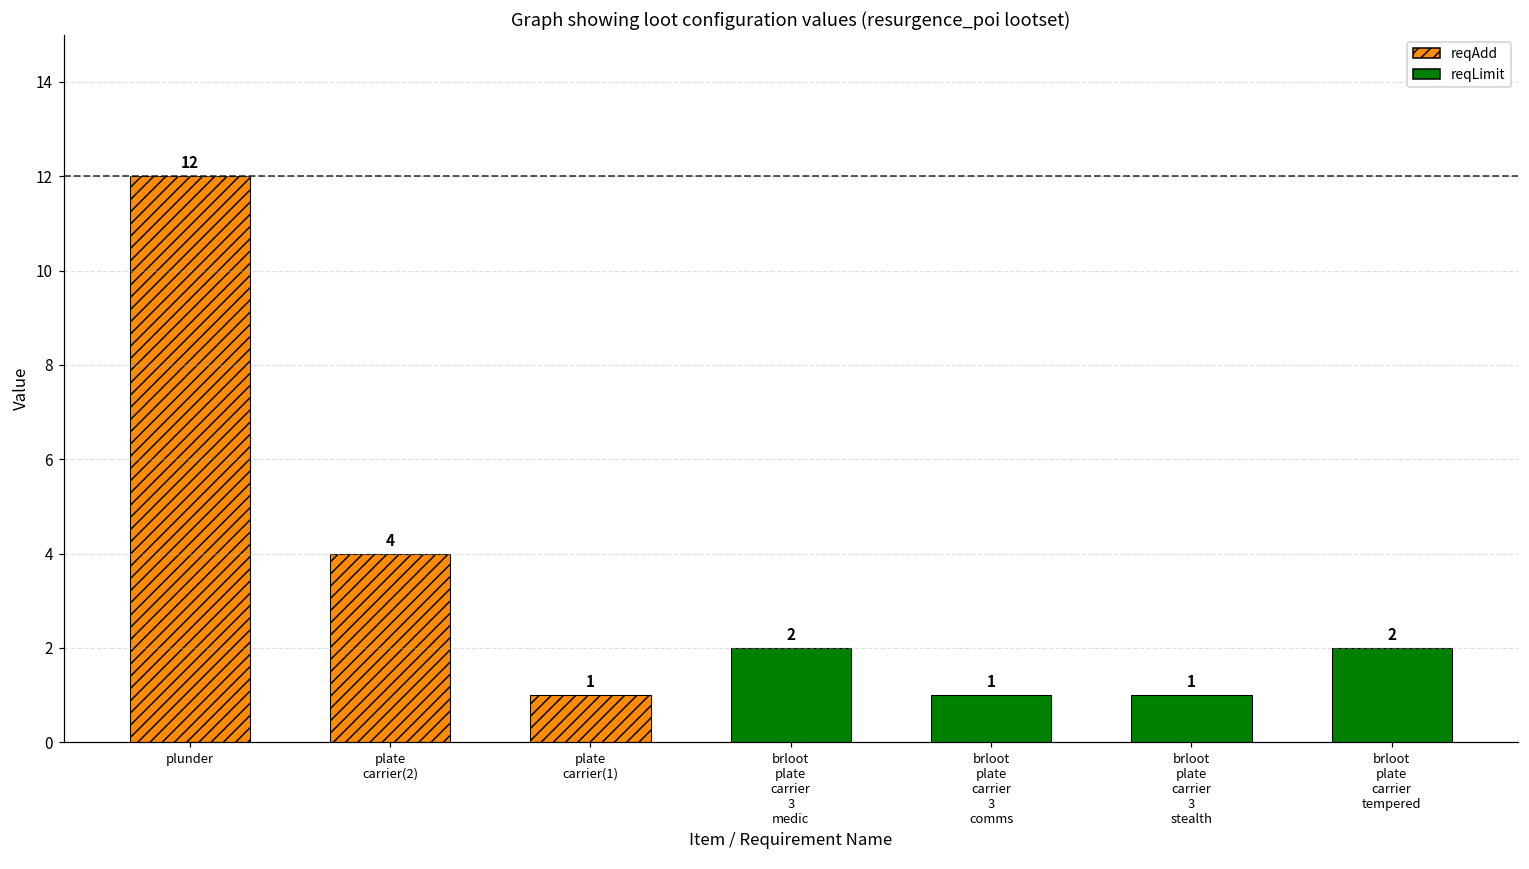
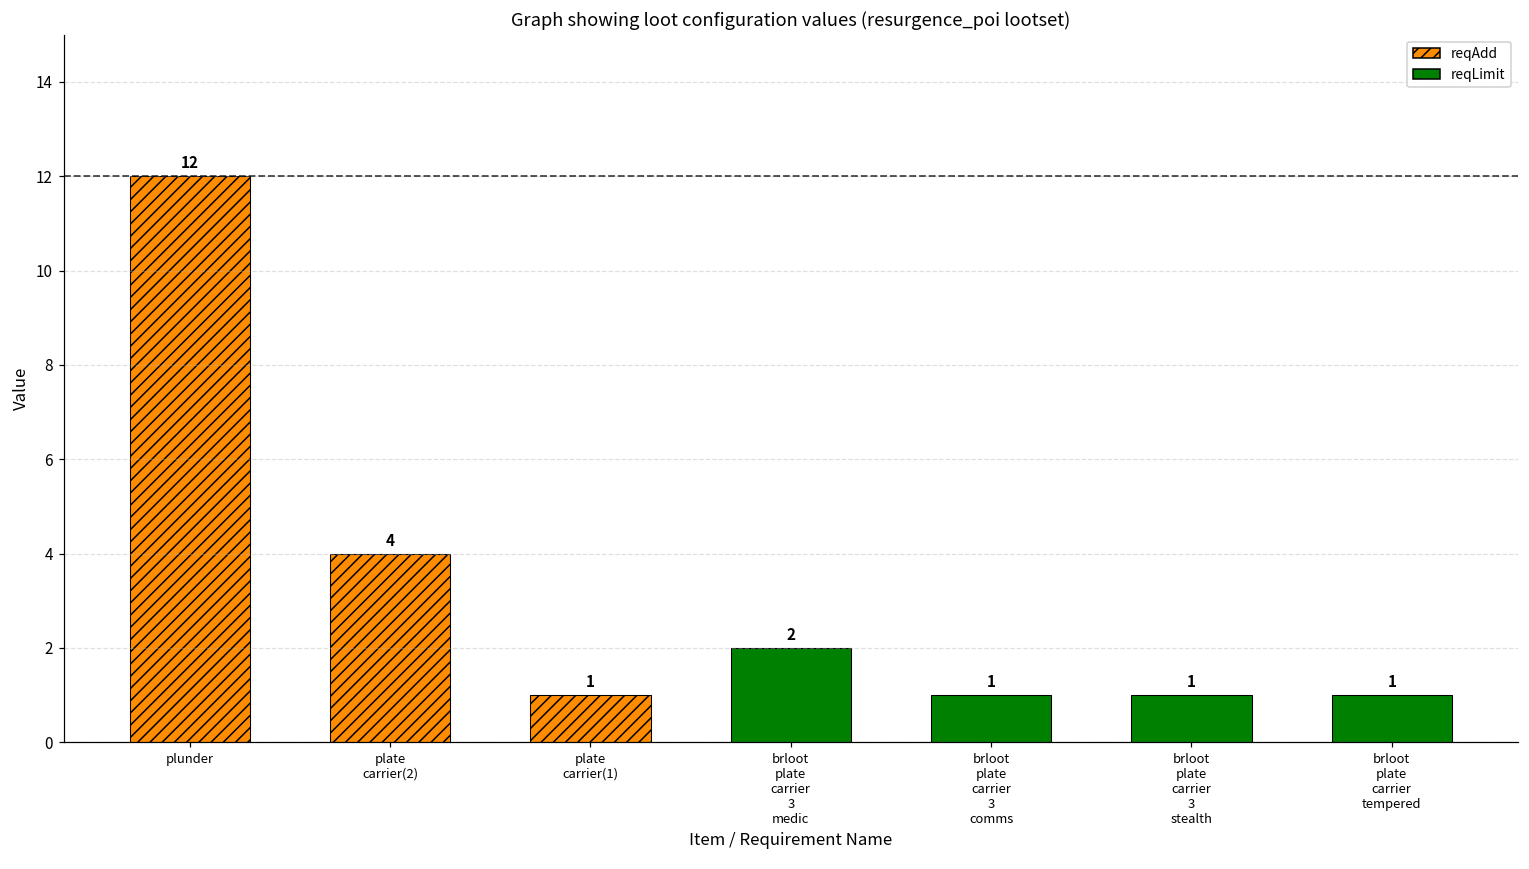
  {
    "plunder": 12,
    "plate carrier(2)": 4,
    "plate carrier(1)": 1,
    "brloot plate carrier 3 medic": 2,
    "brloot plate carrier 3 comms": 1,
    "brloot plate carrier 3 stealth": 1,
-   "brloot plate carrier tempered": 2
+   "brloot plate carrier tempered": 1
  }
